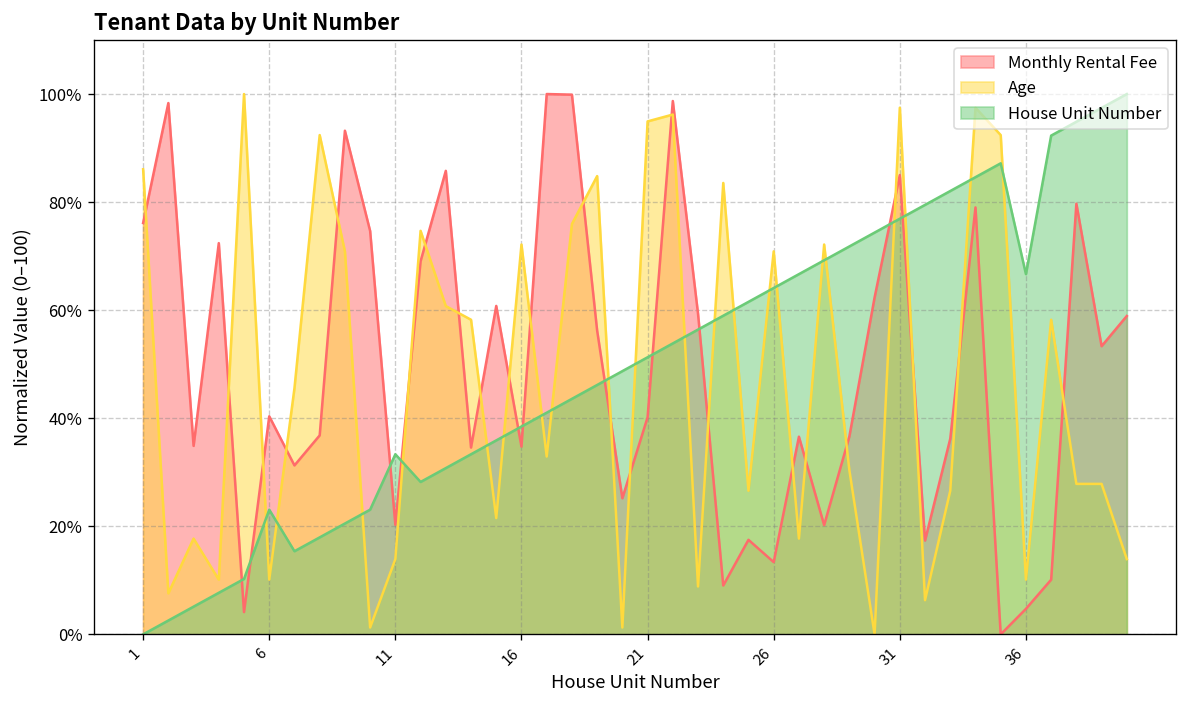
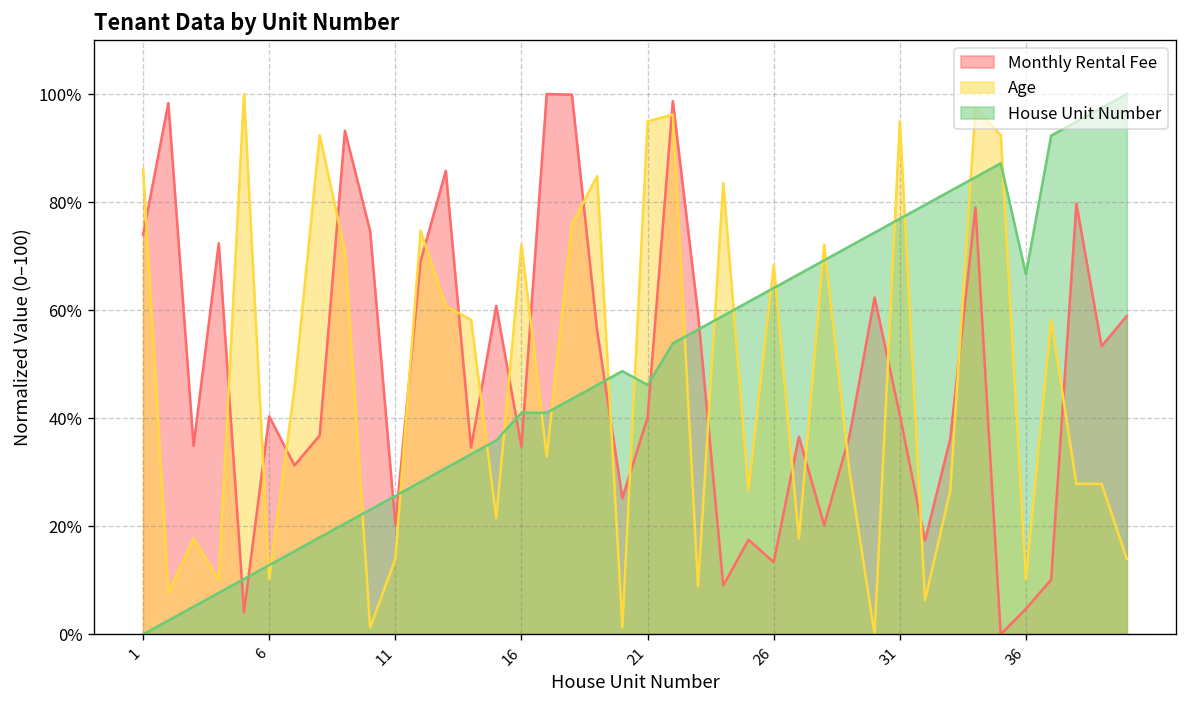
  {
    "Monthly Rental Fee": {
-     "1": "76%",
+     "1": "74%",
      "6": "40%",
      "11": "20%",
      "16": "35%",
      "21": "40%",
      "26": "13%",
-     "31": "85%",
+     "31": "41%",
      "36": "5%"
    },
    "Age": {
      "1": "86%",
      "6": "10%",
      "11": "14%",
      "16": "72%",
      "21": "95%",
-     "26": "71%",
-     "31": "97%",
+     "26": "68%",
+     "31": "95%",
      "36": "10%"
    },
    "House Unit Number": {
      "1": "0%",
-     "6": "23%",
-     "11": "33%",
-     "16": "38%",
-     "21": "51%",
+     "6": "13%",
+     "11": "26%",
+     "16": "41%",
+     "21": "46%",
      "26": "64%",
      "31": "77%",
      "36": "67%"
    }
  }
